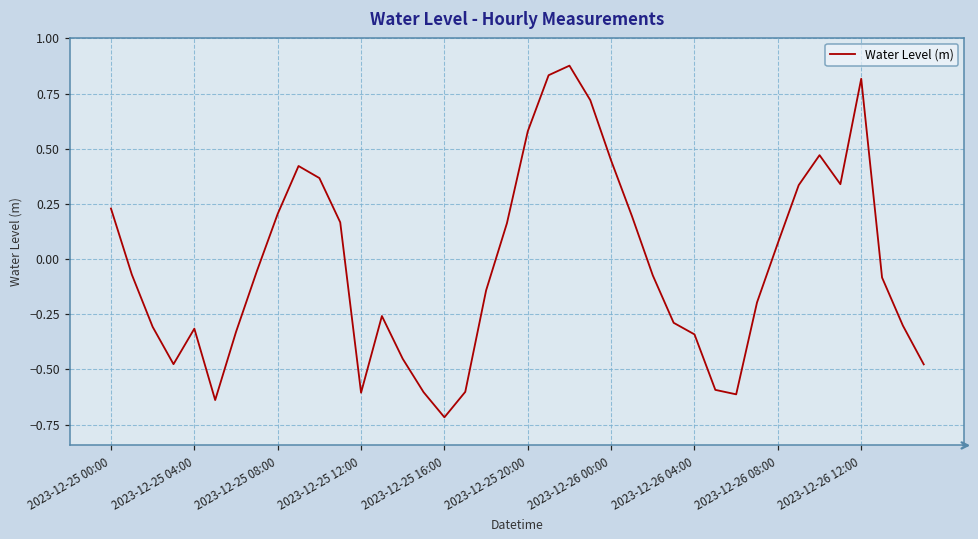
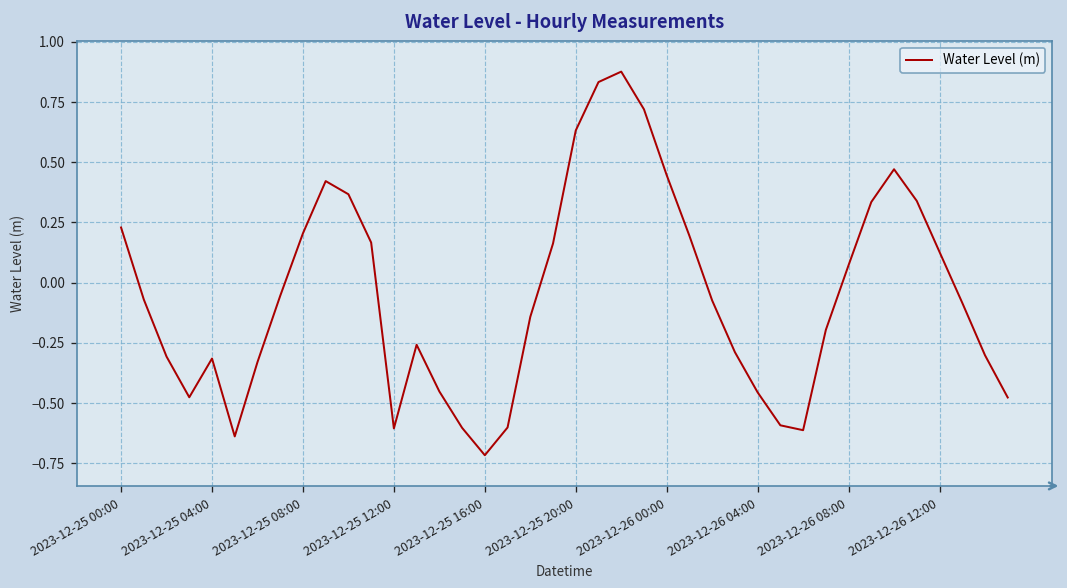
  {
    "2023-12-25 00:00": 0.23,
    "2023-12-25 04:00": -0.32,
    "2023-12-25 08:00": 0.20,
    "2023-12-25 12:00": -0.61,
    "2023-12-25 16:00": -0.72,
-   "2023-12-25 20:00": 0.58,
+   "2023-12-25 20:00": 0.63,
    "2023-12-26 00:00": 0.45,
-   "2023-12-26 04:00": -0.34,
+   "2023-12-26 04:00": -0.46,
    "2023-12-26 08:00": 0.07,
-   "2023-12-26 12:00": 0.82
+   "2023-12-26 12:00": 0.13
  }
